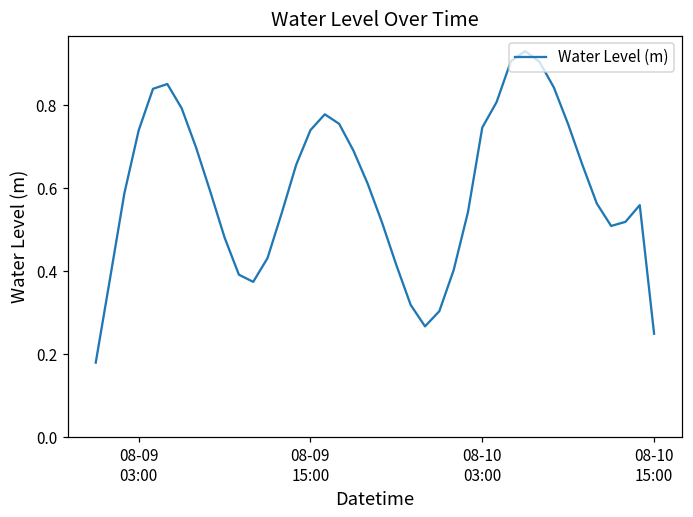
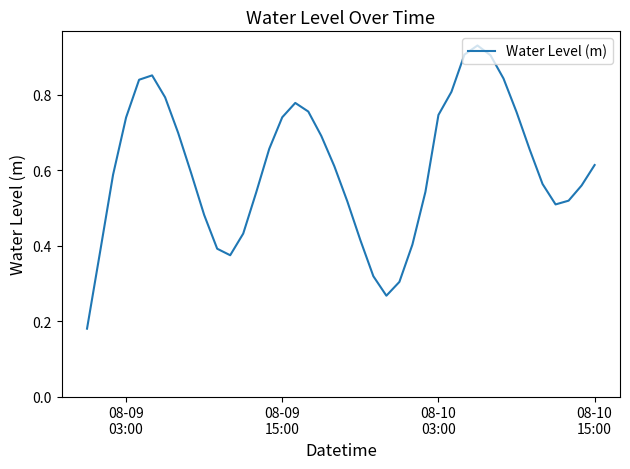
  {
    "08-09 03:00": 0.74,
    "08-09 15:00": 0.74,
    "08-10 03:00": 0.75,
-   "08-10 15:00": 0.25
+   "08-10 15:00": 0.61
  }
